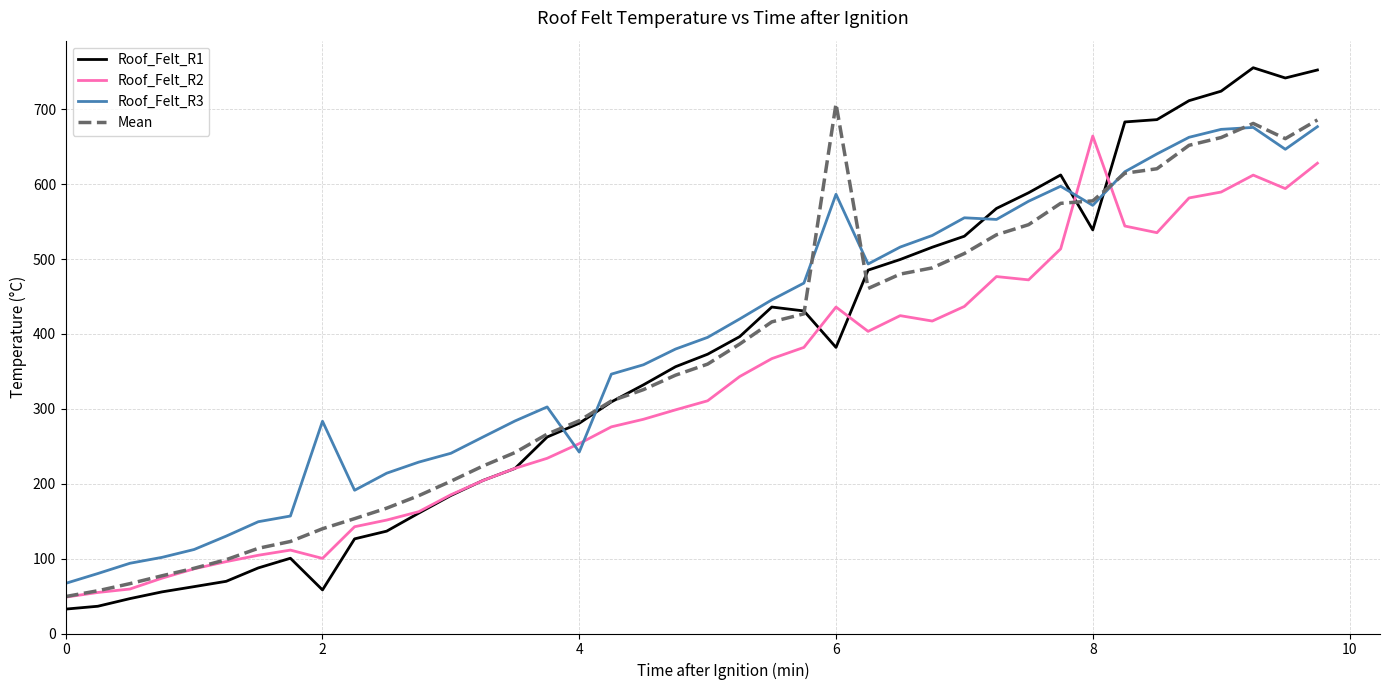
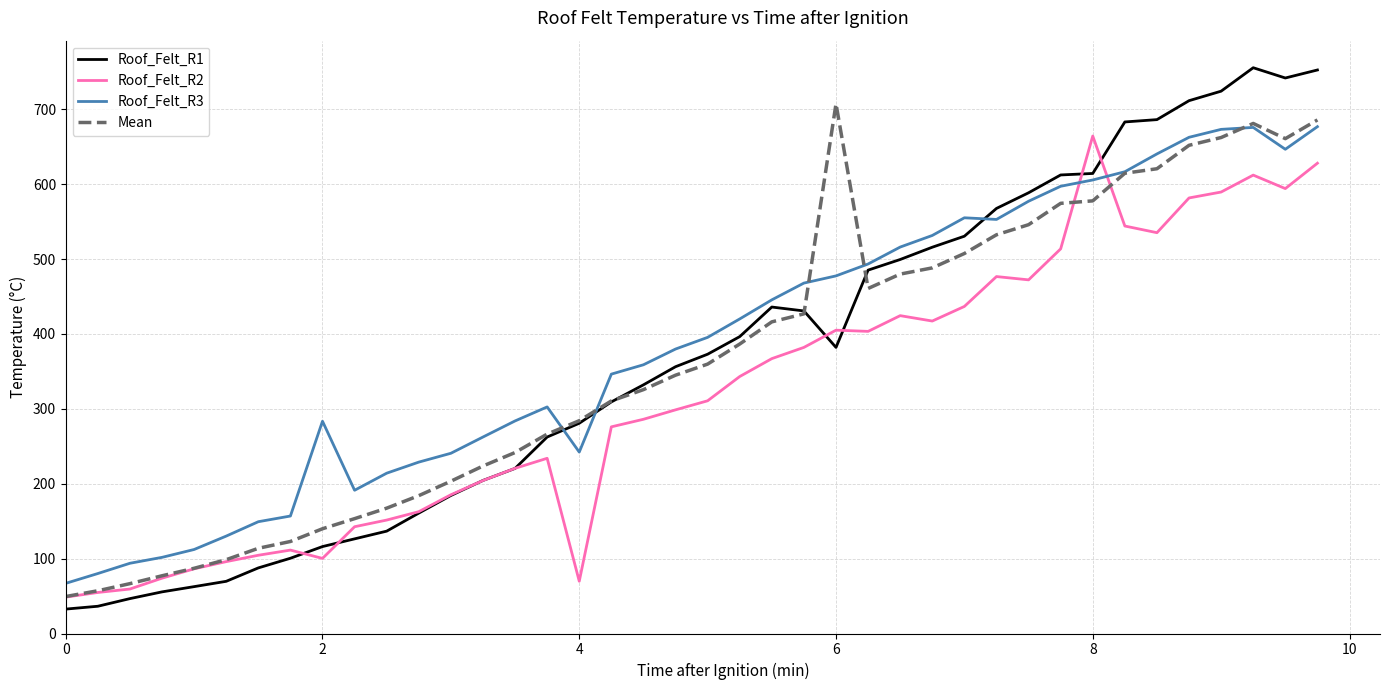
  {
    "Roof_Felt_R1": {
      "0": 30,
-     "2": 60,
+     "2": 120,
      "6": 380,
-     "8": 540
+     "8": 610
    },
    "Roof_Felt_R2": {
      "2": 100,
-     "4": 250,
-     "6": 440,
+     "4": 70,
+     "6": 410,
      "8": 660
    },
    "Roof_Felt_R3": {
      "0": 70,
      "2": 280,
      "4": 240,
-     "6": 590,
-     "8": 570
+     "6": 480,
+     "8": 610
    },
    "Mean": {
      "2": 140,
      "6": 710,
      "8": 580
    }
  }
